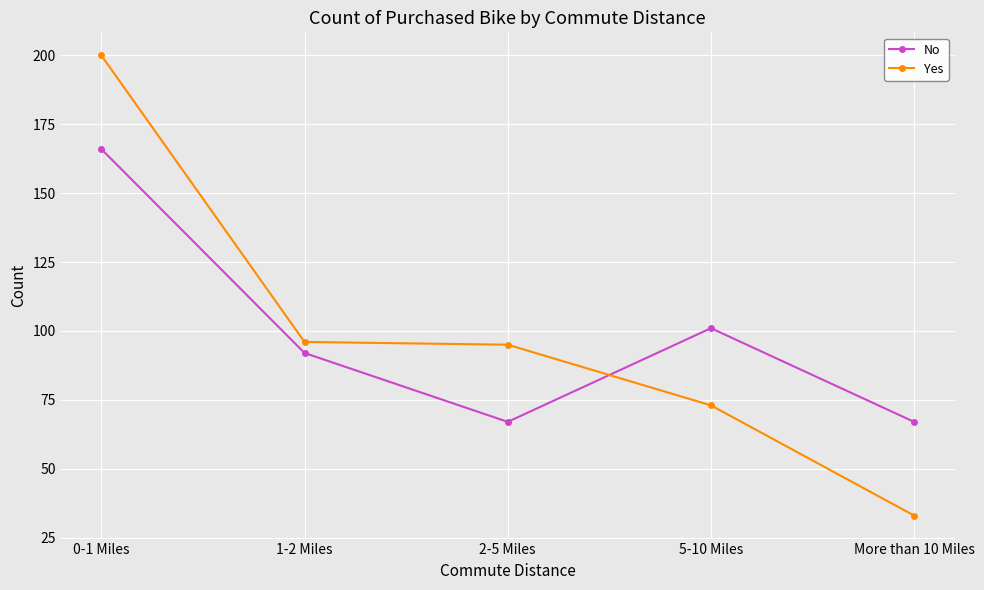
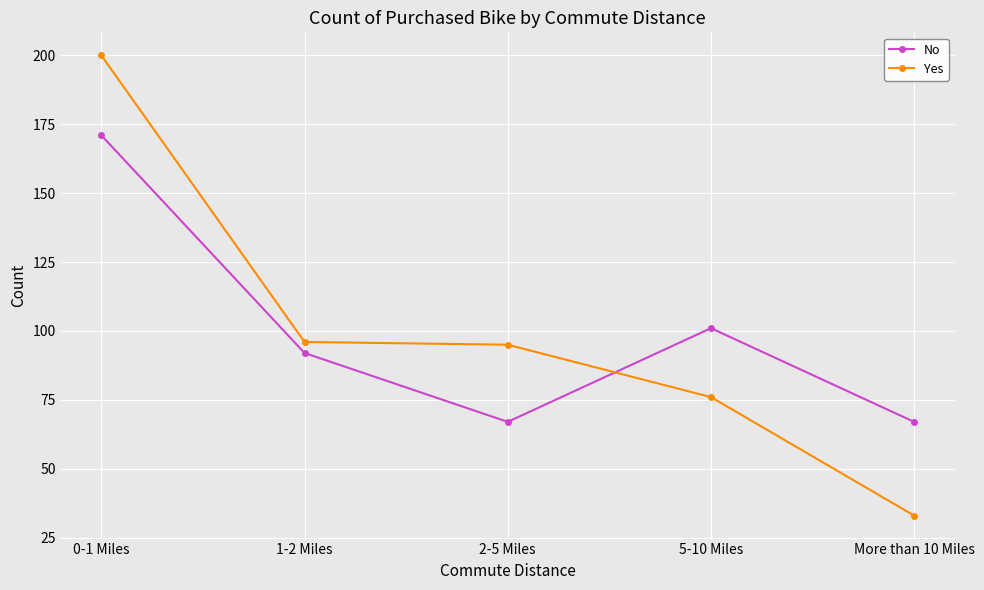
  {
    "No": {
-     "0-1 Miles": 166,
+     "0-1 Miles": 171,
      "1-2 Miles": 92,
      "2-5 Miles": 67,
      "5-10 Miles": 101,
      "More than 10 Miles": 67
    },
    "Yes": {
      "0-1 Miles": 200,
      "1-2 Miles": 96,
      "2-5 Miles": 95,
-     "5-10 Miles": 73,
+     "5-10 Miles": 76,
      "More than 10 Miles": 33
    }
  }
